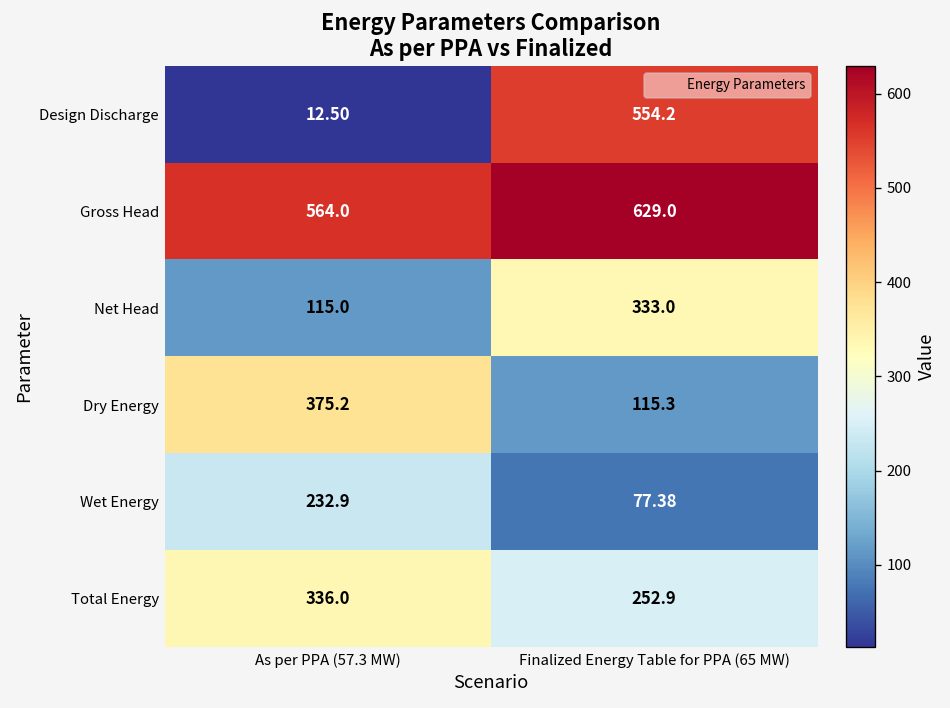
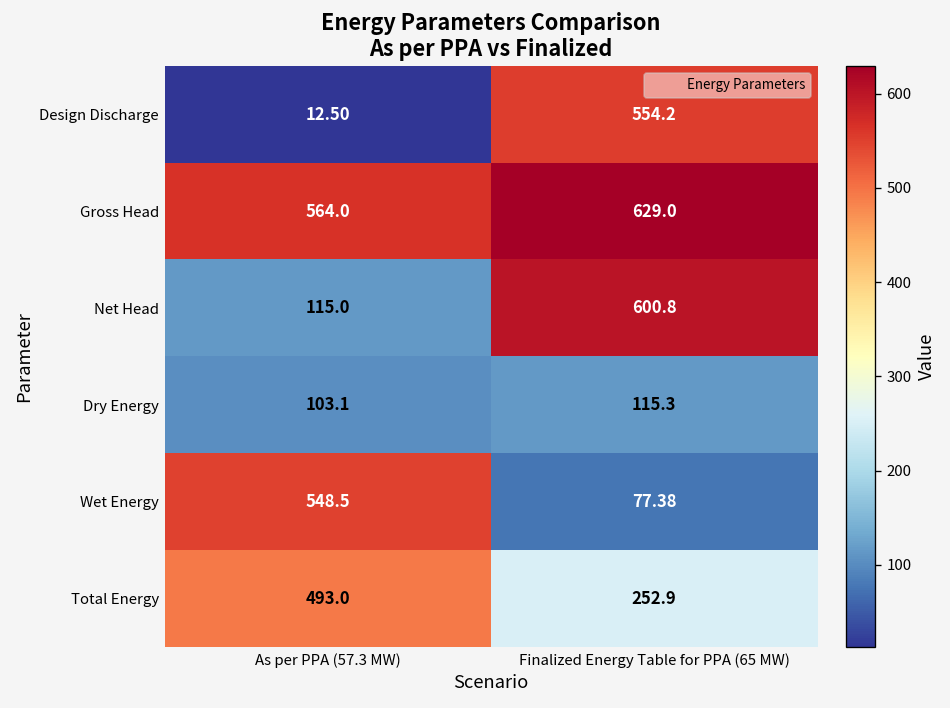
  {
    "Design Discharge": {
      "As per PPA (57.3 MW)": 12.50,
      "Finalized Energy Table for PPA (65 MW)": 554.2
    },
    "Gross Head": {
      "As per PPA (57.3 MW)": 564.0,
      "Finalized Energy Table for PPA (65 MW)": 629.0
    },
    "Net Head": {
      "As per PPA (57.3 MW)": 115.0,
-     "Finalized Energy Table for PPA (65 MW)": 333.0
+     "Finalized Energy Table for PPA (65 MW)": 600.8
    },
    "Dry Energy": {
-     "As per PPA (57.3 MW)": 375.2,
+     "As per PPA (57.3 MW)": 103.1,
      "Finalized Energy Table for PPA (65 MW)": 115.3
    },
    "Wet Energy": {
-     "As per PPA (57.3 MW)": 232.9,
+     "As per PPA (57.3 MW)": 548.5,
      "Finalized Energy Table for PPA (65 MW)": 77.38
    },
    "Total Energy": {
-     "As per PPA (57.3 MW)": 336.0,
+     "As per PPA (57.3 MW)": 493.0,
      "Finalized Energy Table for PPA (65 MW)": 252.9
    }
  }
